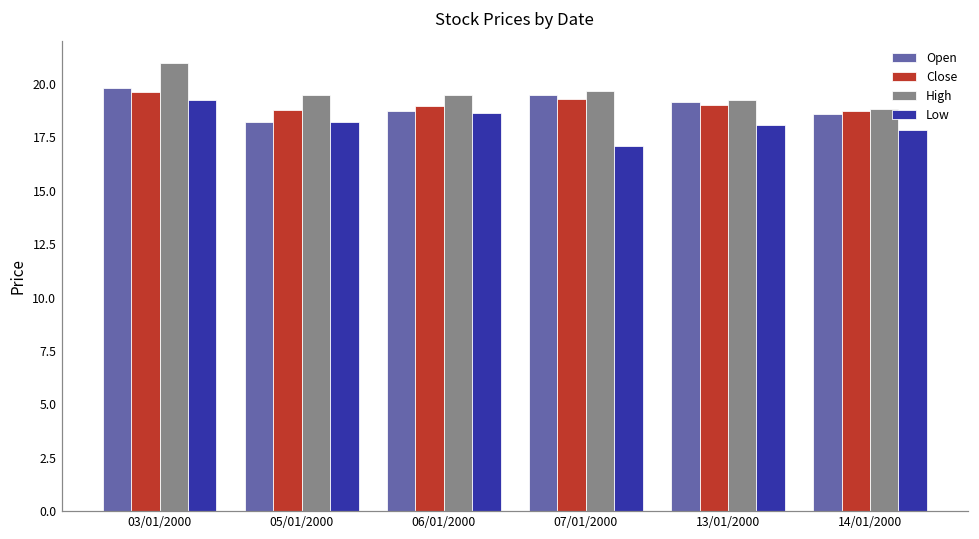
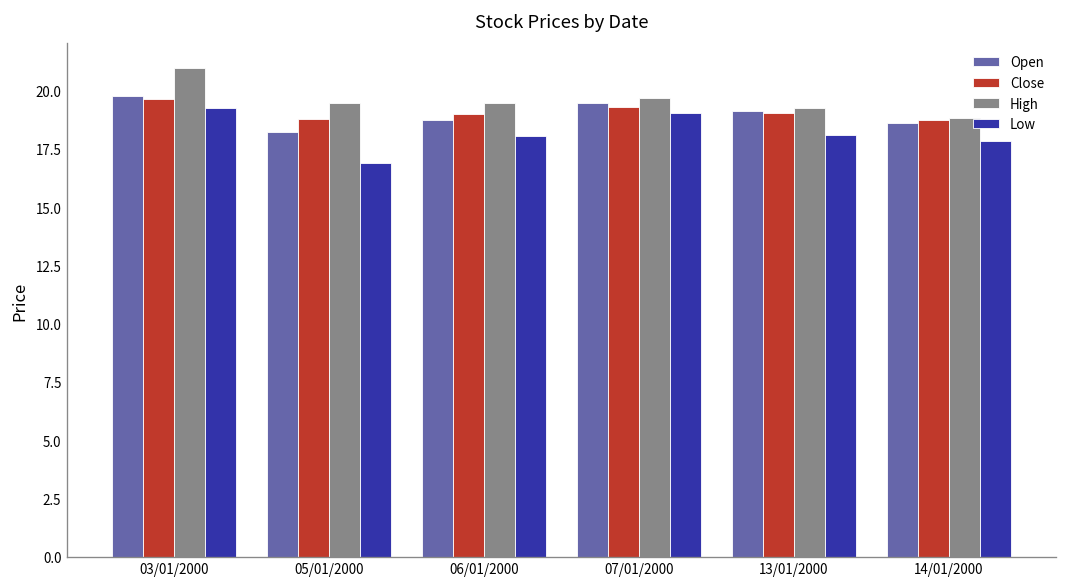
  {
    "Close": {
      "03/01/2000": 19.6,
      "05/01/2000": 18.8,
      "06/01/2000": 19.0,
      "07/01/2000": 19.3,
      "13/01/2000": 19.0,
      "14/01/2000": 18.8
    },
    "Low": {
      "03/01/2000": 19.2,
-     "05/01/2000": 18.2,
-     "06/01/2000": 18.6,
-     "07/01/2000": 17.1,
+     "05/01/2000": 16.9,
+     "06/01/2000": 18.0,
+     "07/01/2000": 19.0,
      "13/01/2000": 18.1,
      "14/01/2000": 17.8
    }
  }
